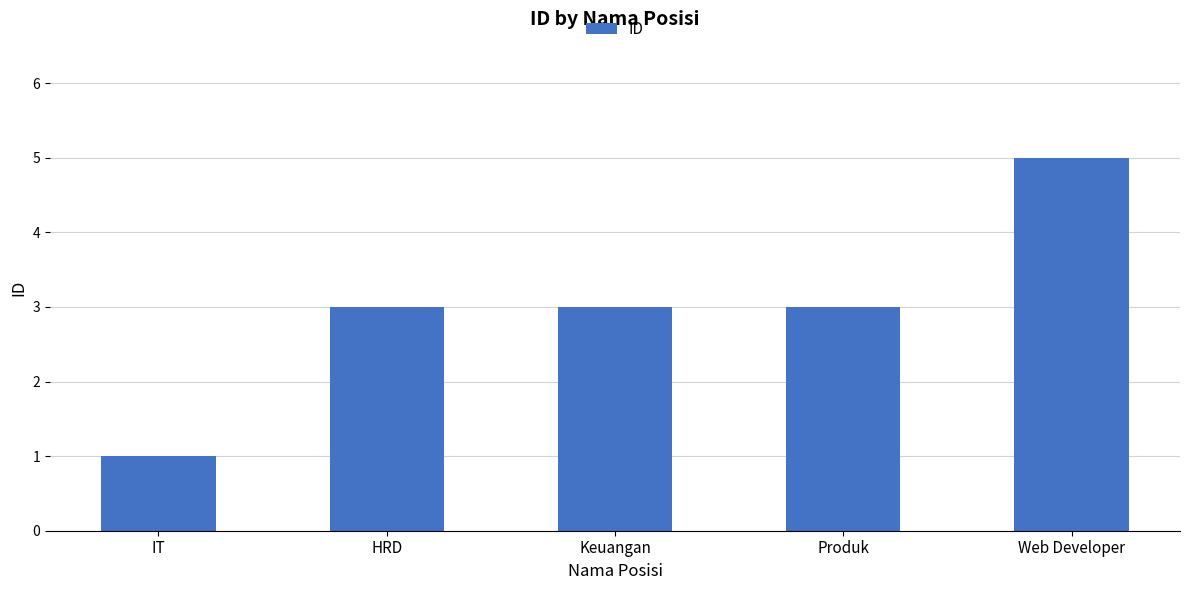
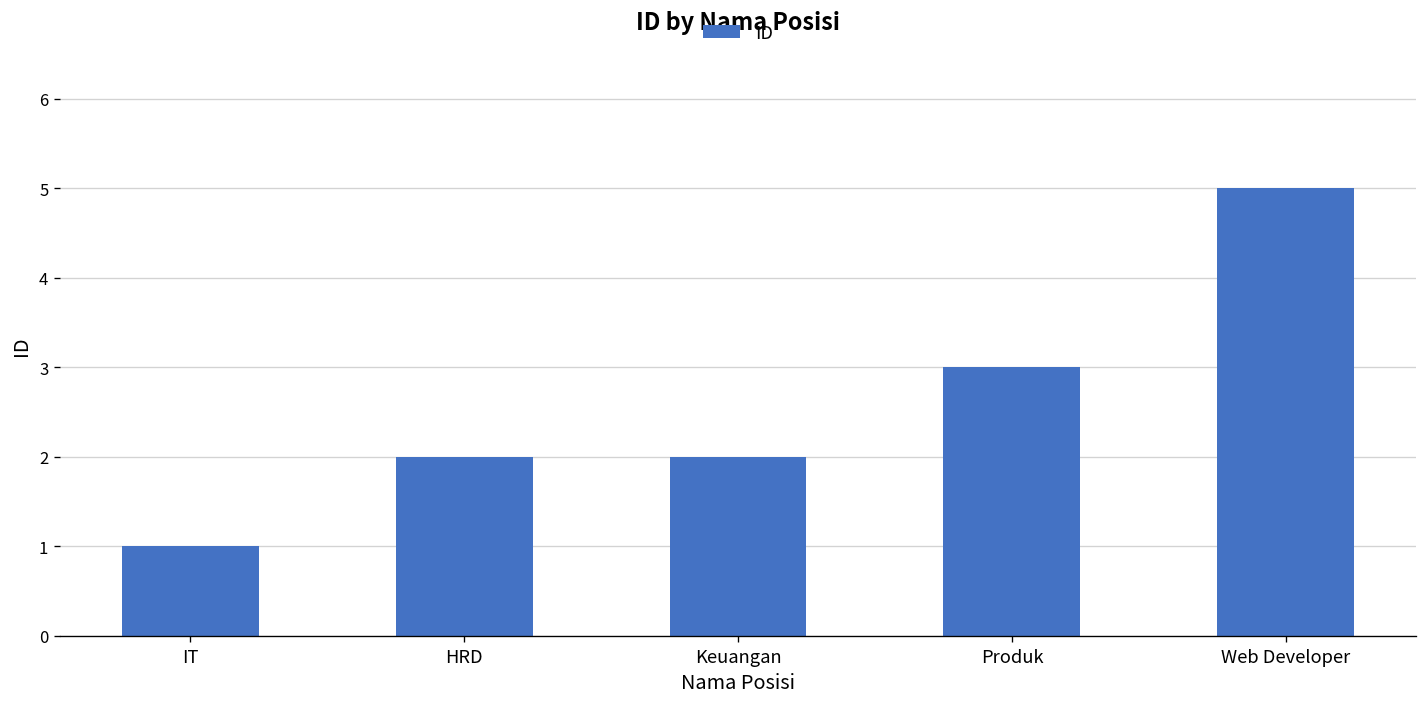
  {
    "IT": 1,
-   "HRD": 3,
-   "Keuangan": 3,
+   "HRD": 2,
+   "Keuangan": 2,
    "Produk": 3,
    "Web Developer": 5
  }
